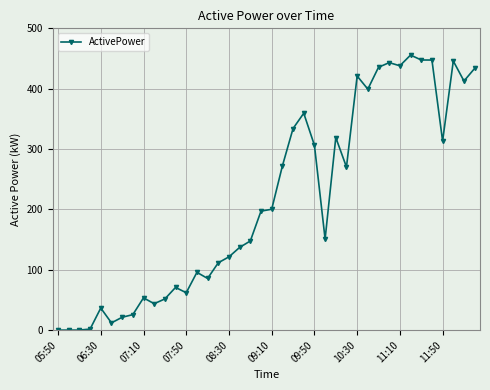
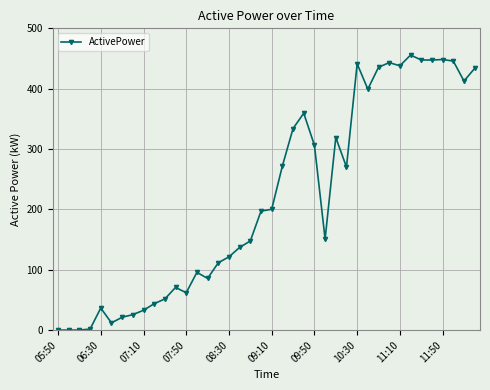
  {
    "05:50": 0,
    "06:30": 40,
-   "07:10": 50,
+   "07:10": 30,
    "07:50": 60,
    "08:30": 120,
    "09:10": 200,
    "09:50": 310,
-   "10:30": 420,
+   "10:30": 440,
    "11:10": 440,
-   "11:50": 310
+   "11:50": 450
  }
